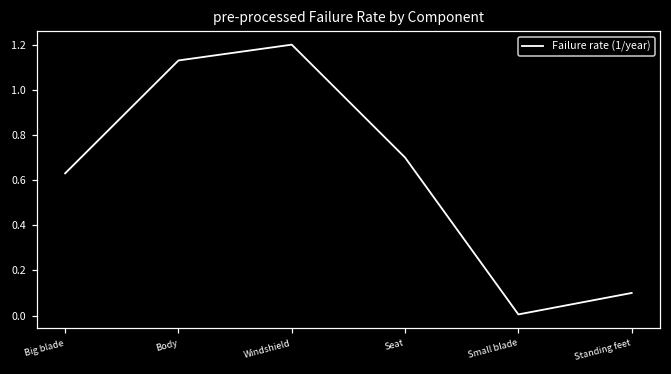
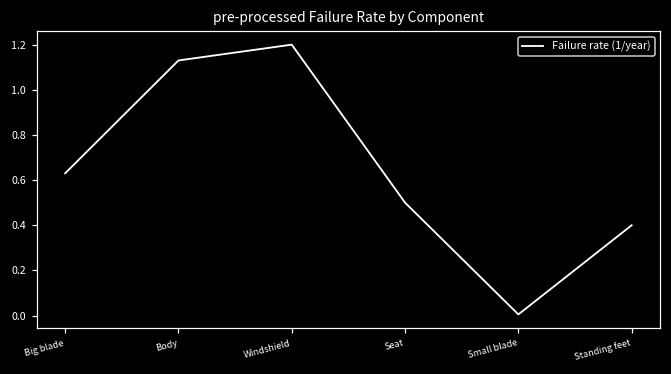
  {
    "Big blade": 0.63,
    "Body": 1.13,
    "Windshield": 1.2,
-   "Seat": 0.7,
+   "Seat": 0.5,
    "Small blade": 0.0,
-   "Standing feet": 0.1
+   "Standing feet": 0.4
  }
